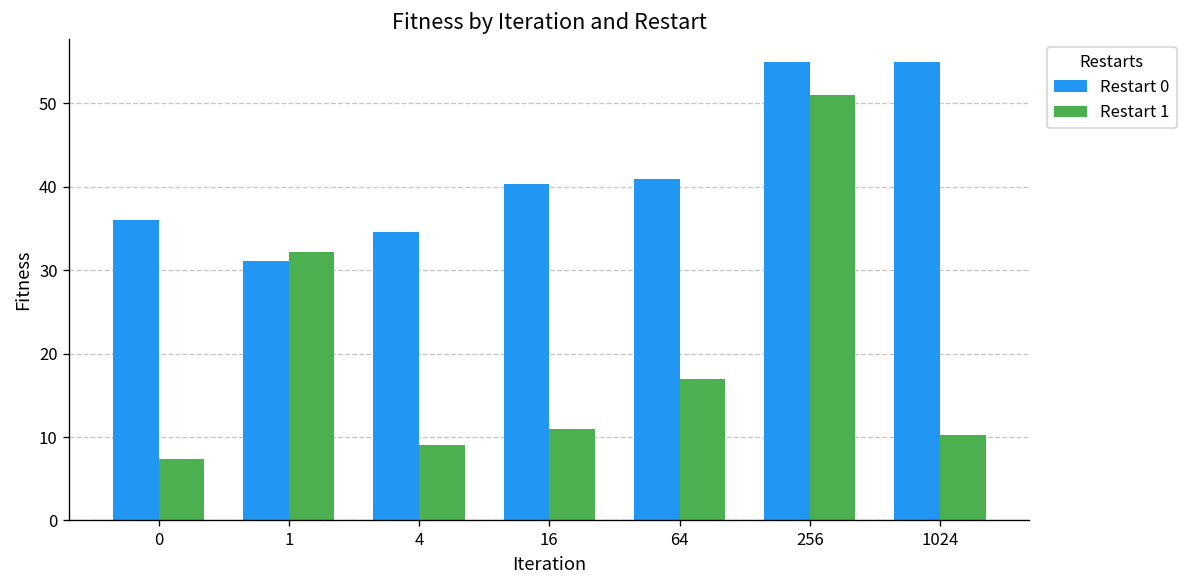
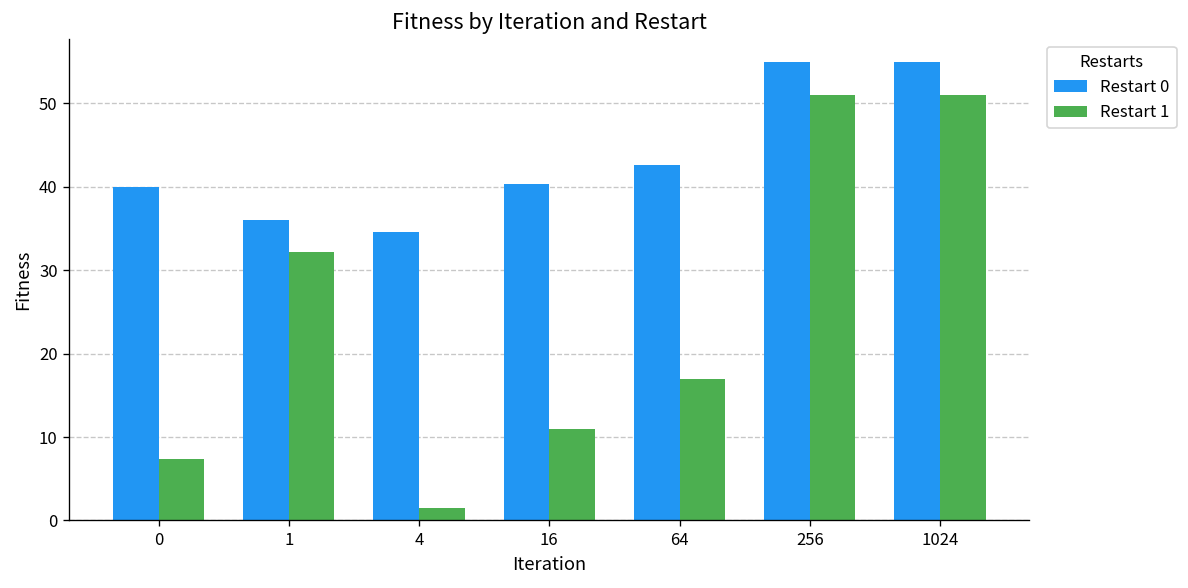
  {
    "Restart 0": {
-     "0": 36,
-     "1": 31,
+     "0": 40,
+     "1": 36,
      "4": 35,
      "16": 40,
-     "64": 41,
+     "64": 43,
      "256": 55,
      "1024": 55
    },
    "Restart 1": {
      "0": 7,
      "1": 32,
-     "4": 9,
+     "4": 2,
      "16": 11,
      "64": 17,
      "256": 51,
-     "1024": 10
+     "1024": 51
    }
  }
